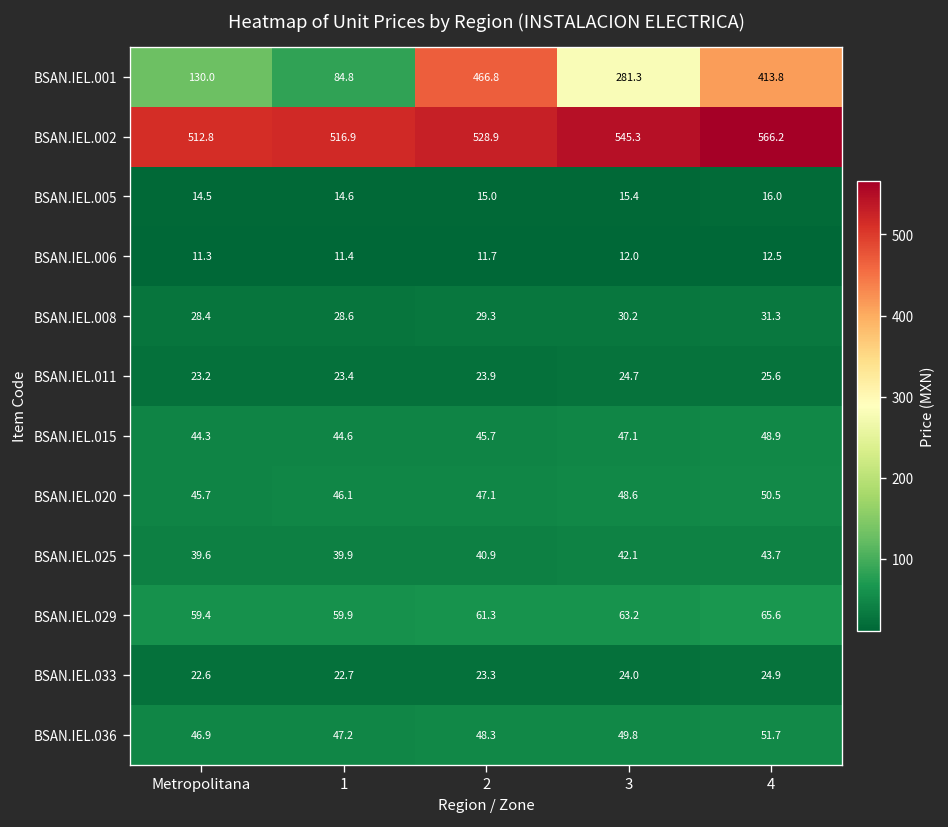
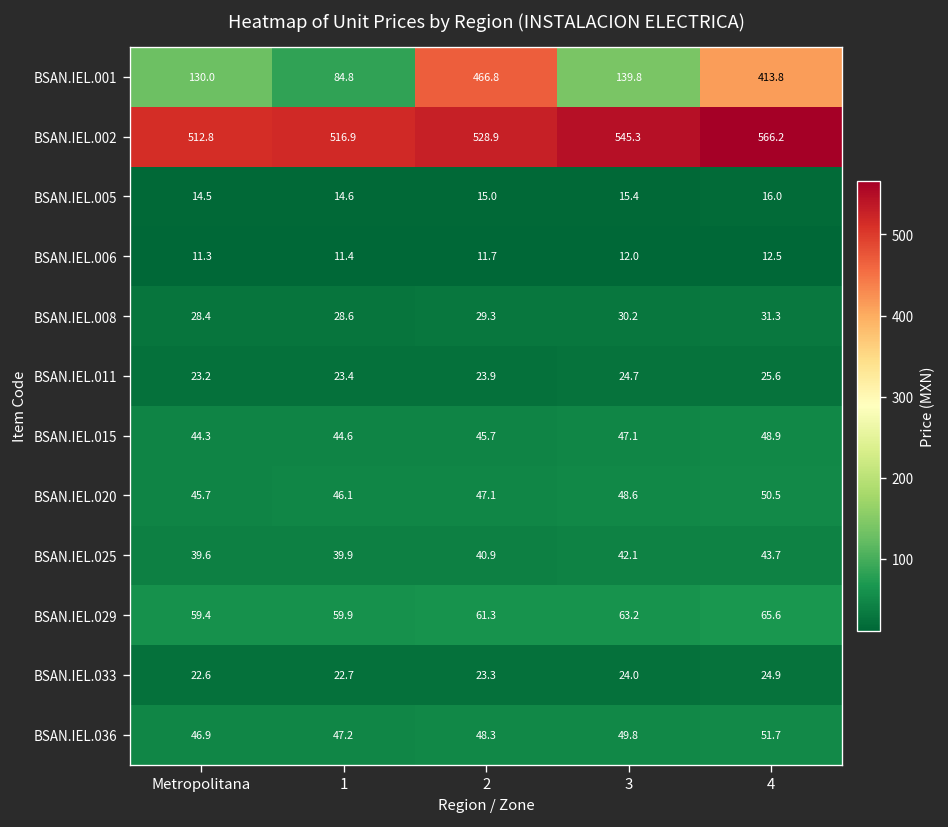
  {
    "BSAN.IEL.001": {
      "Metropolitana": 130.0,
      "1": 84.8,
      "2": 466.8,
-     "3": 281.3,
+     "3": 139.8,
      "4": 413.8
    },
    "BSAN.IEL.002": {
      "Metropolitana": 512.8,
      "1": 516.9,
      "2": 528.9,
      "3": 545.3,
      "4": 566.2
    },
    "BSAN.IEL.005": {
      "Metropolitana": 14.5,
      "1": 14.6,
      "2": 15.0,
      "3": 15.4,
      "4": 16.0
    },
    "BSAN.IEL.006": {
      "Metropolitana": 11.3,
      "1": 11.4,
      "2": 11.7,
      "3": 12.0,
      "4": 12.5
    },
    "BSAN.IEL.008": {
      "Metropolitana": 28.4,
      "1": 28.6,
      "2": 29.3,
      "3": 30.2,
      "4": 31.3
    },
    "BSAN.IEL.011": {
      "Metropolitana": 23.2,
      "1": 23.4,
      "2": 23.9,
      "3": 24.7,
      "4": 25.6
    },
    "BSAN.IEL.015": {
      "Metropolitana": 44.3,
      "1": 44.6,
      "2": 45.7,
      "3": 47.1,
      "4": 48.9
    },
    "BSAN.IEL.020": {
      "Metropolitana": 45.7,
      "1": 46.1,
      "2": 47.1,
      "3": 48.6,
      "4": 50.5
    },
    "BSAN.IEL.025": {
      "Metropolitana": 39.6,
      "1": 39.9,
      "2": 40.9,
      "3": 42.1,
      "4": 43.7
    },
    "BSAN.IEL.029": {
      "Metropolitana": 59.4,
      "1": 59.9,
      "2": 61.3,
      "3": 63.2,
      "4": 65.6
    },
    "BSAN.IEL.033": {
      "Metropolitana": 22.6,
      "1": 22.7,
      "2": 23.3,
      "3": 24.0,
      "4": 24.9
    },
    "BSAN.IEL.036": {
      "Metropolitana": 46.9,
      "1": 47.2,
      "2": 48.3,
      "3": 49.8,
      "4": 51.7
    }
  }
